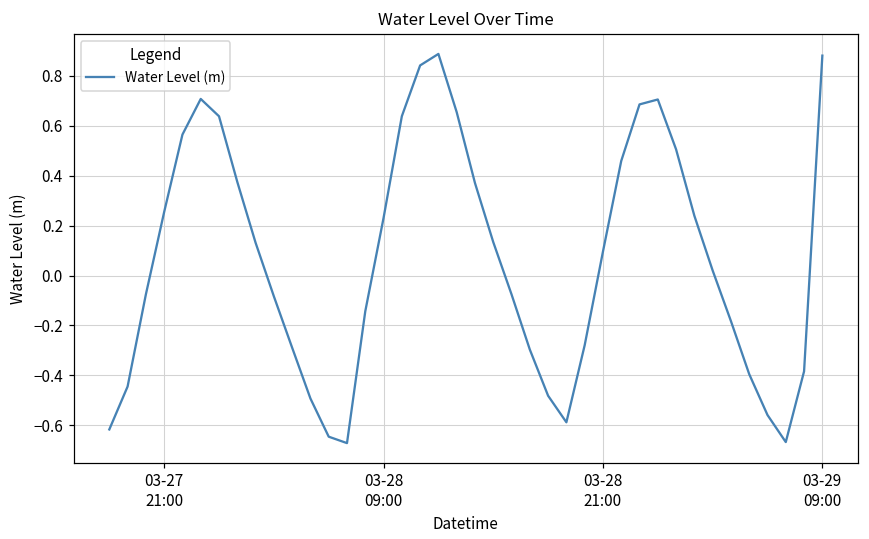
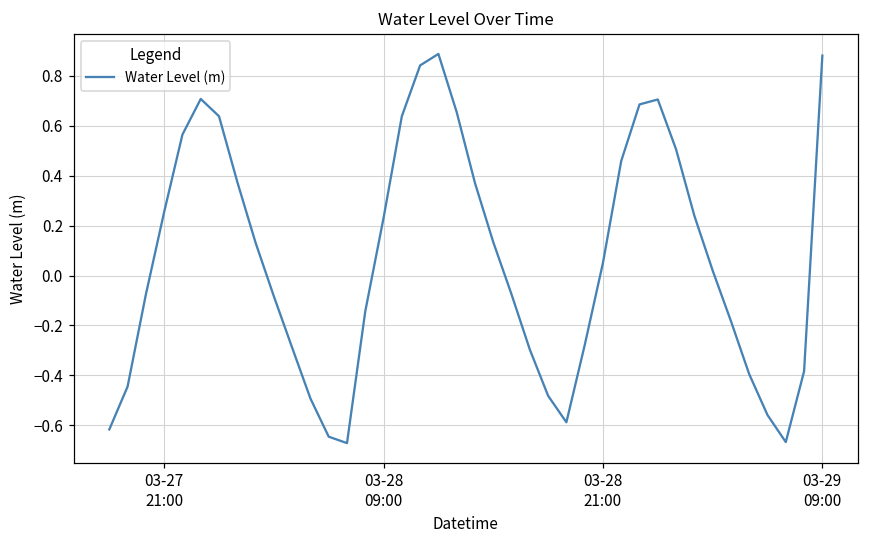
  {
    "03-27 21:00": 0.25,
    "03-28 09:00": 0.23,
-   "03-28 21:00": 0.10,
+   "03-28 21:00": 0.05,
    "03-29 09:00": 0.88
  }
